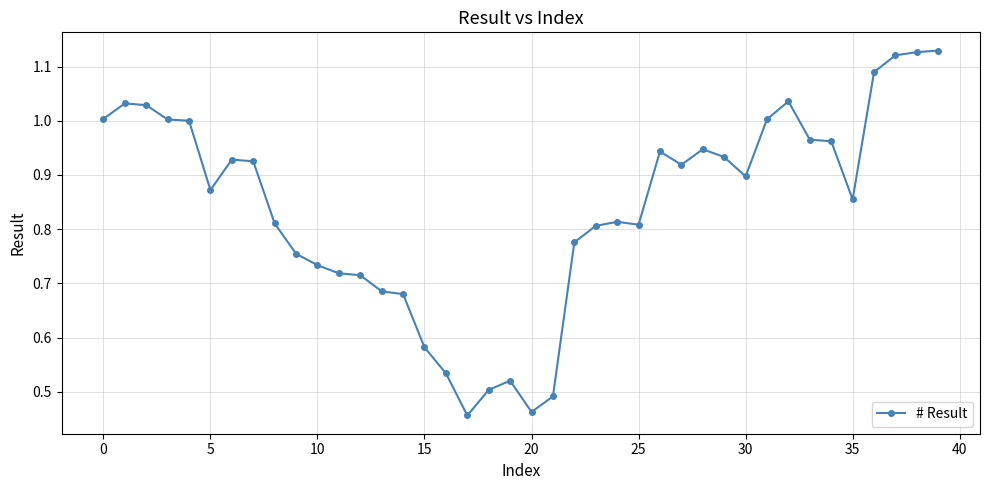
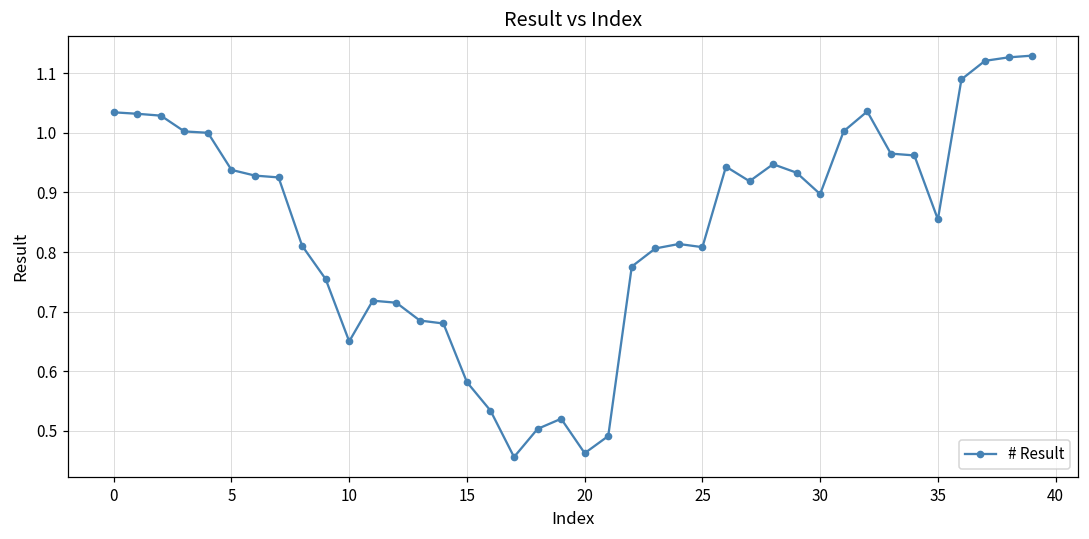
  {
-   "0": 1.00,
-   "5": 0.87,
-   "10": 0.73,
+   "0": 1.03,
+   "5": 0.94,
+   "10": 0.65,
    "15": 0.58,
    "20": 0.46,
    "25": 0.81,
    "30": 0.90,
    "35": 0.85
  }
